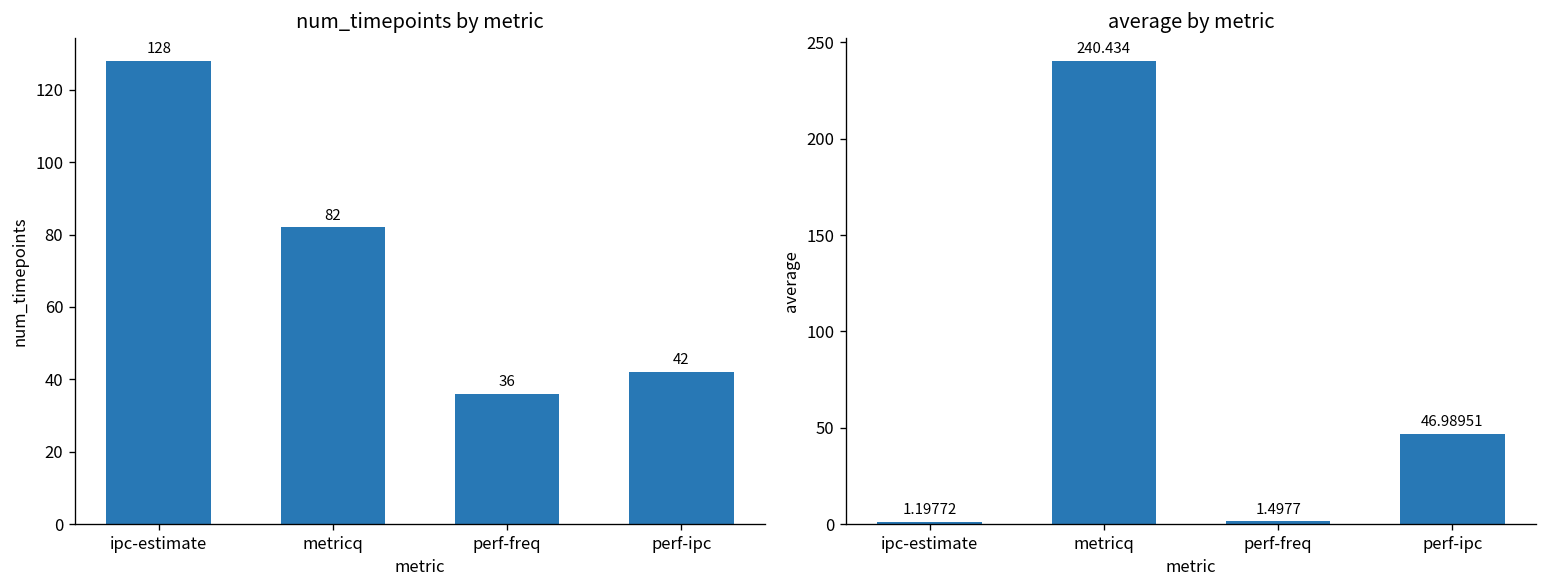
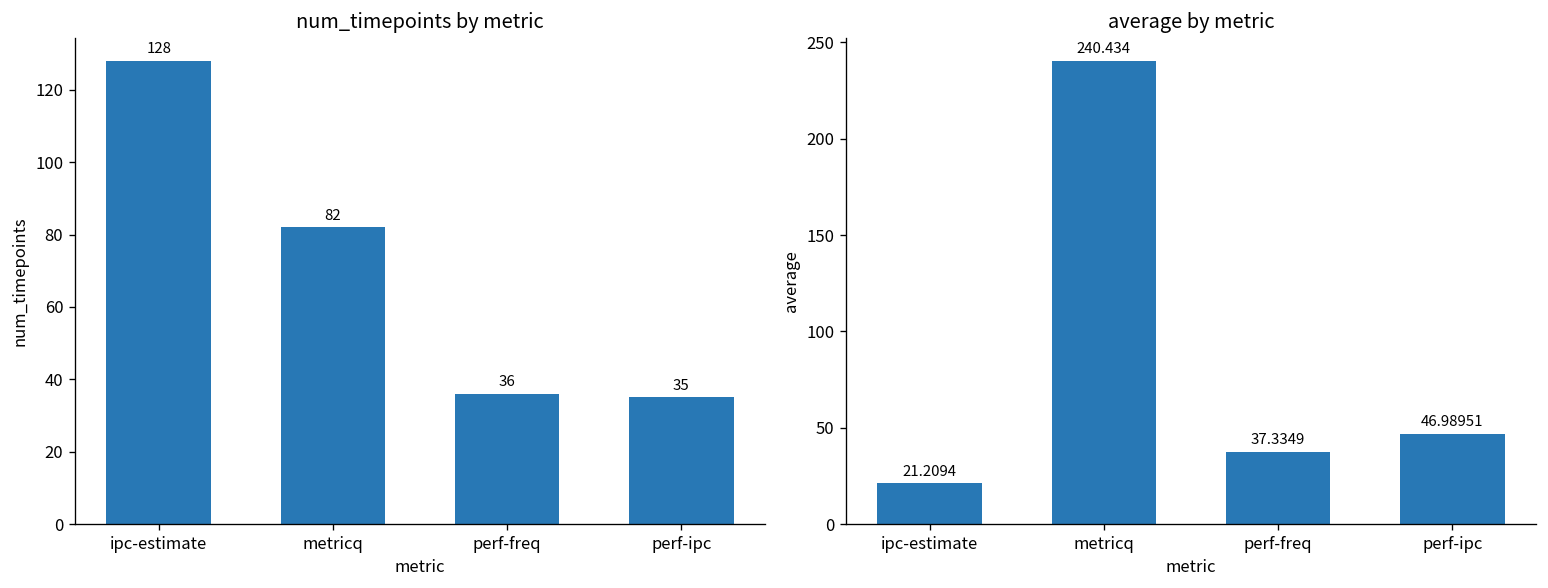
  {
    "num_timepoints by metric": {
      "ipc-estimate": 128,
      "metricq": 82,
      "perf-freq": 36,
-     "perf-ipc": 42
+     "perf-ipc": 35
    },
    "average by metric": {
-     "ipc-estimate": 1.19772,
+     "ipc-estimate": 21.2094,
      "metricq": 240.434,
-     "perf-freq": 1.4977,
+     "perf-freq": 37.3349,
      "perf-ipc": 46.98951
    }
  }
